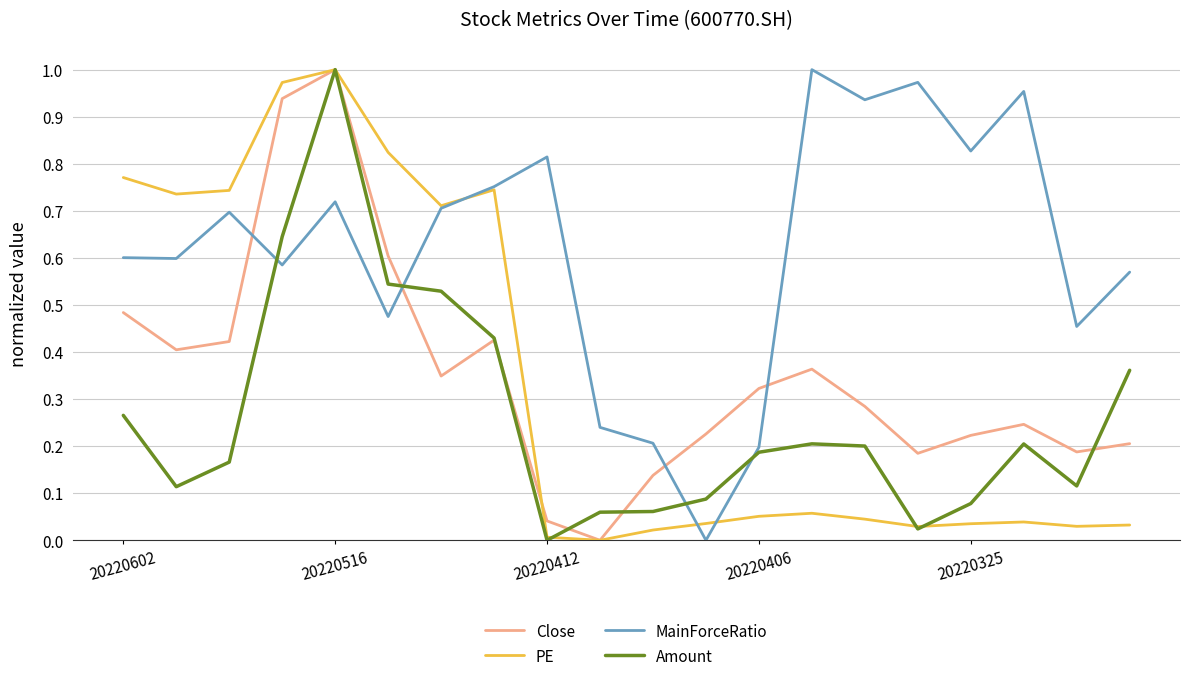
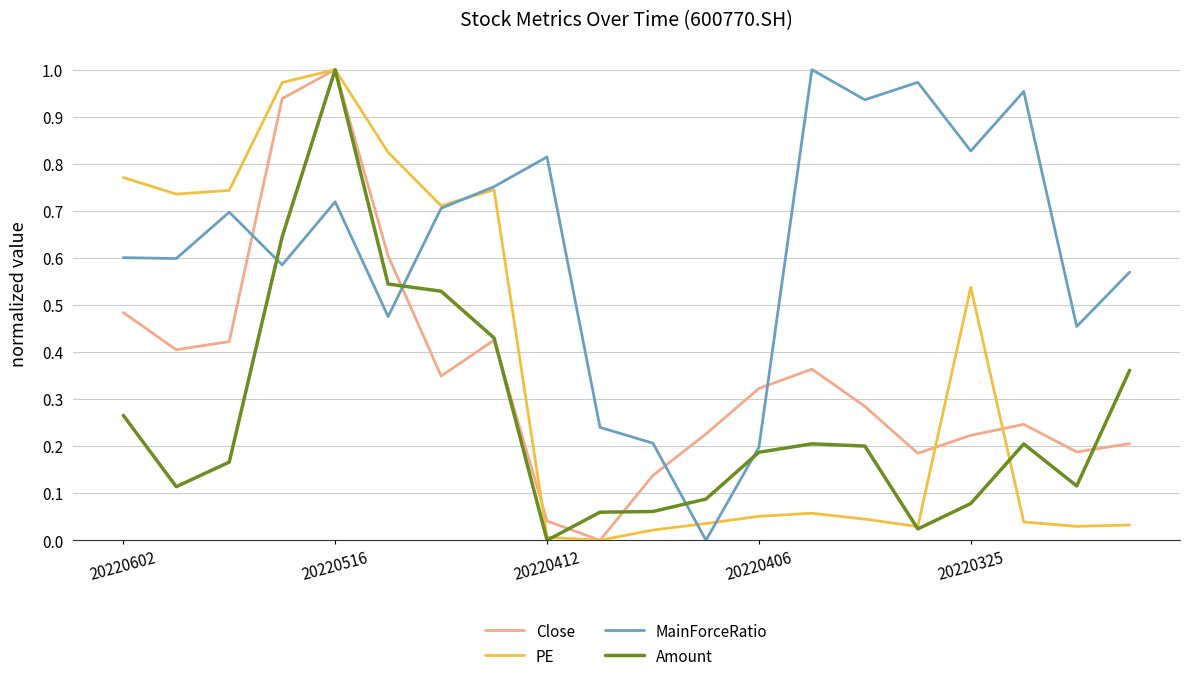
  {
    "Close": {
      "20220602": 0.48,
      "20220412": 0.04,
      "20220406": 0.32,
      "20220325": 0.22
    },
    "PE": {
      "20220602": 0.77,
      "20220412": 0.01,
      "20220406": 0.05,
-     "20220325": 0.04
+     "20220325": 0.54
    },
    "MainForceRatio": {
      "20220602": 0.60,
      "20220516": 0.72,
      "20220412": 0.81,
      "20220406": 0.20,
      "20220325": 0.83
    },
    "Amount": {
      "20220602": 0.27,
      "20220412": 0.00,
      "20220406": 0.19,
      "20220325": 0.08
    }
  }
